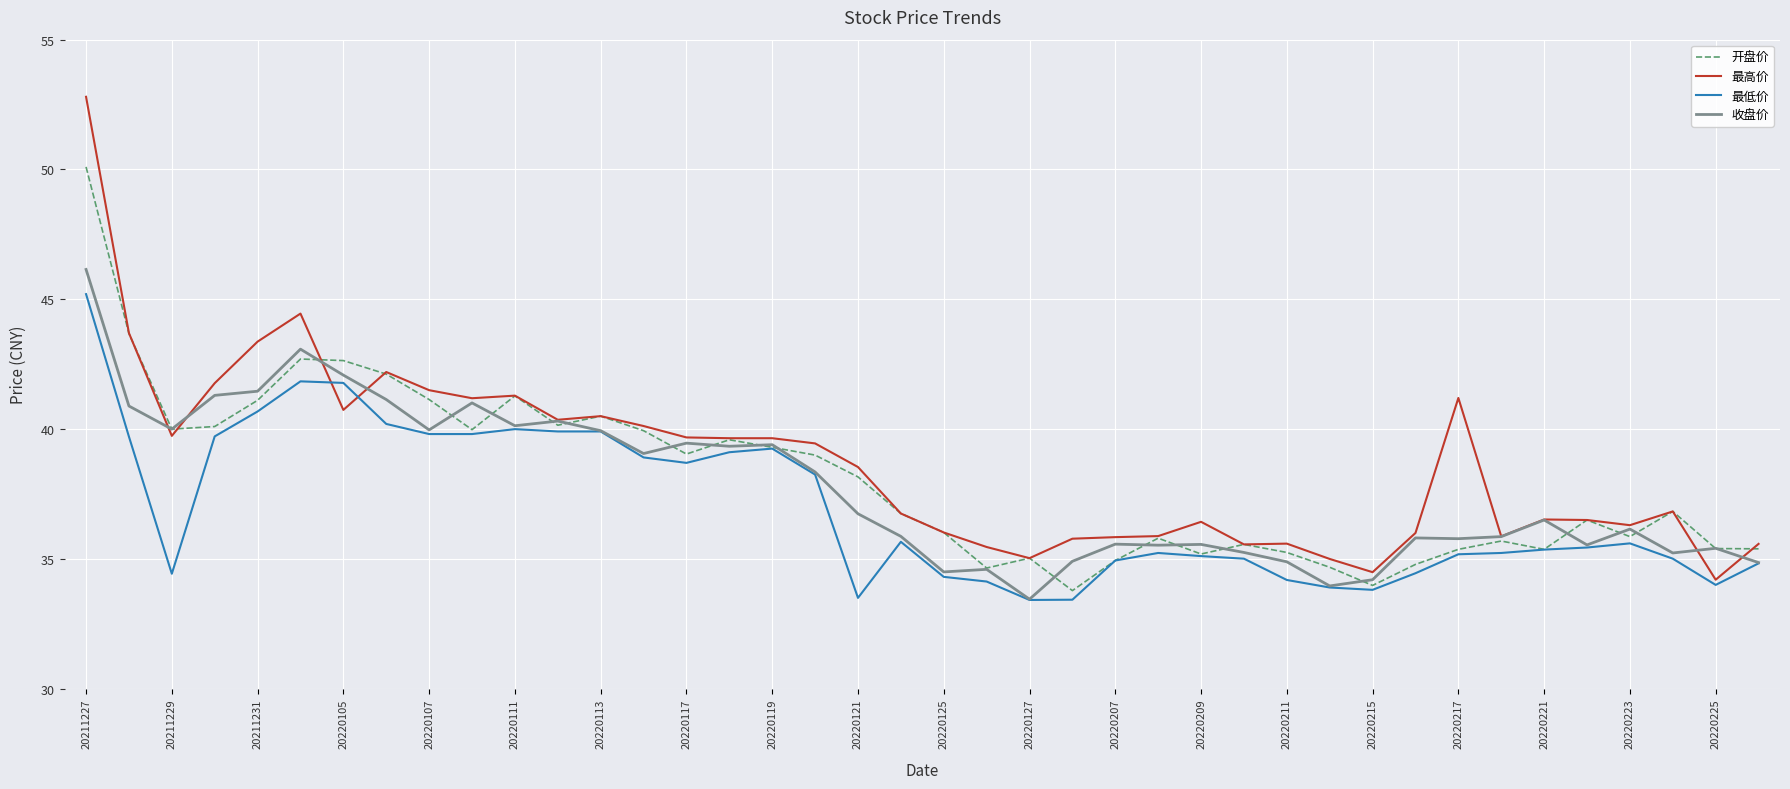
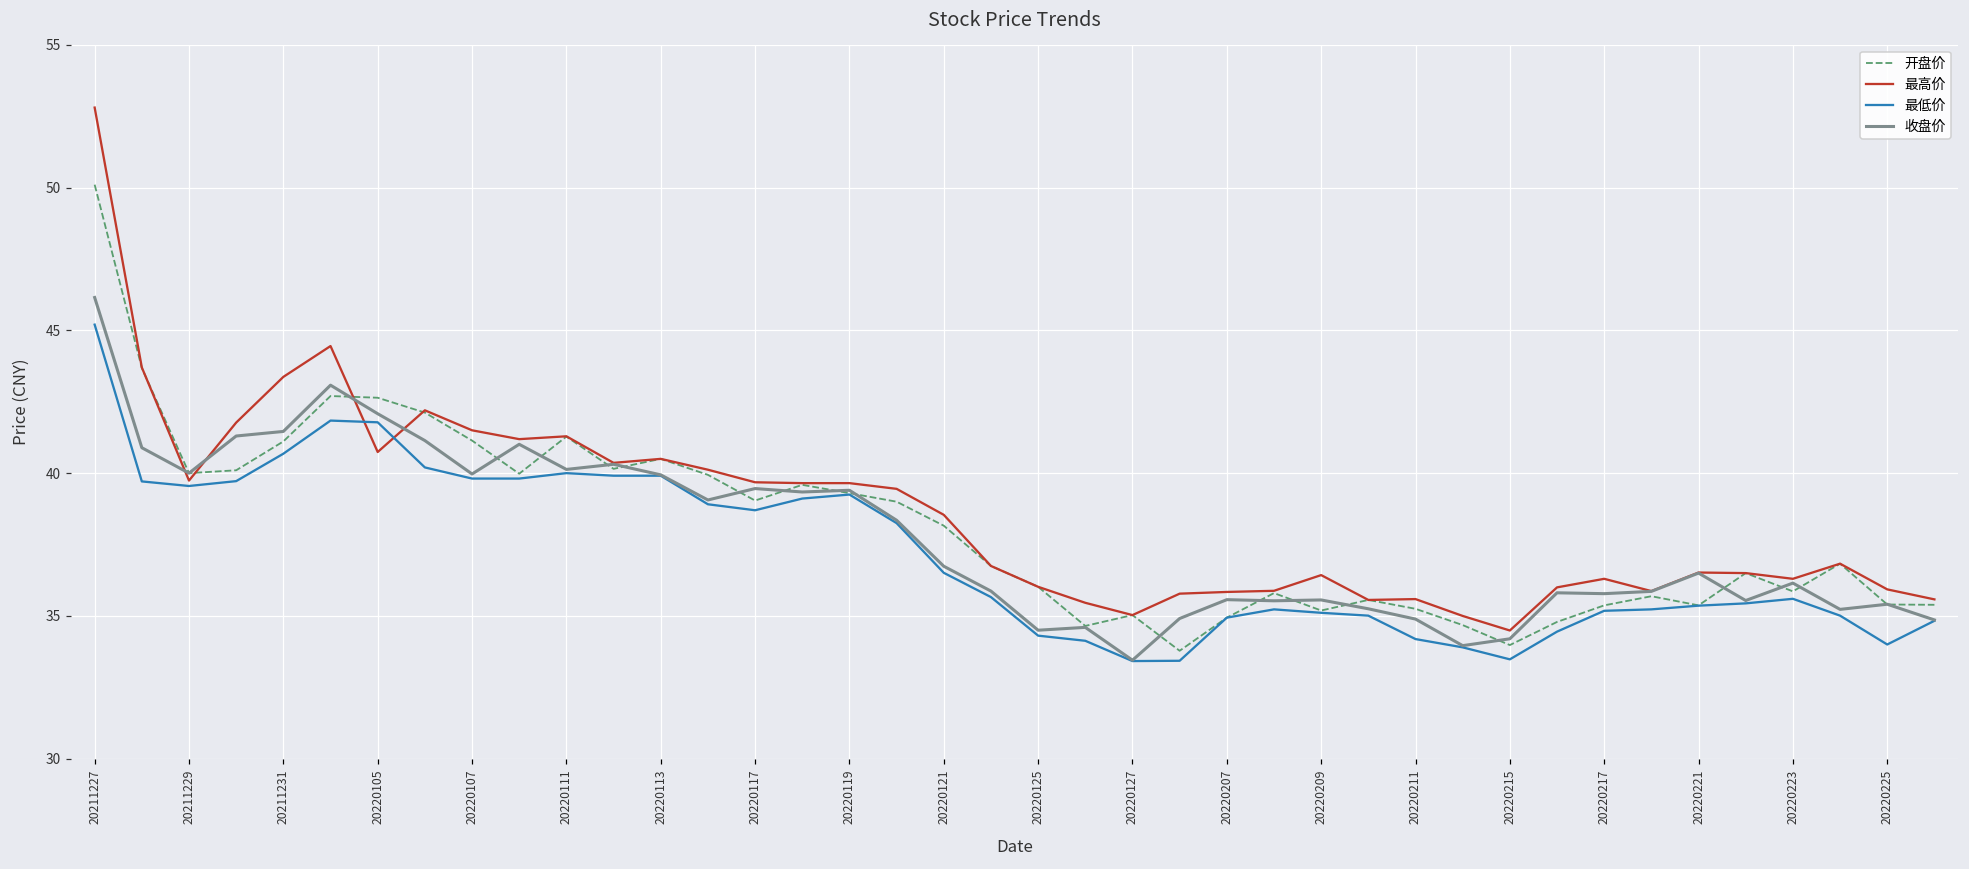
  {
    "最高价": {
      "20211227": 52.8,
      "20211229": 39.7,
      "20211231": 43.4,
      "20220105": 40.7,
      "20220107": 41.5,
      "20220117": 39.7,
      "20220119": 39.7,
      "20220121": 38.5,
      "20220207": 35.8,
      "20220209": 36.4,
      "20220211": 35.6,
      "20220215": 34.5,
-     "20220217": 41.2,
+     "20220217": 36.3,
      "20220223": 36.3,
-     "20220225": 34.2
+     "20220225": 35.9
    },
    "最低价": {
      "20211227": 45.2,
-     "20211229": 34.4,
+     "20211229": 39.6,
      "20211231": 40.7,
      "20220105": 41.8,
      "20220107": 39.8,
      "20220111": 40.0,
      "20220117": 38.7,
-     "20220121": 33.5,
+     "20220121": 36.5,
      "20220125": 34.3,
      "20220211": 34.2,
-     "20220215": 33.8,
+     "20220215": 33.5,
      "20220217": 35.2,
      "20220223": 35.6,
      "20220225": 34.0
    }
  }
